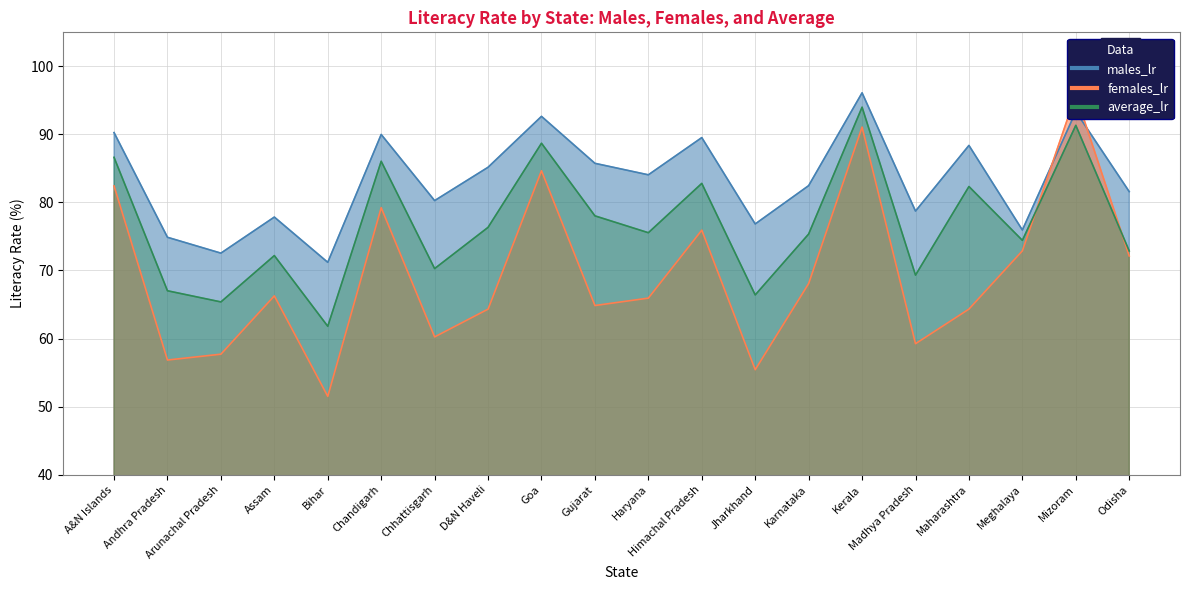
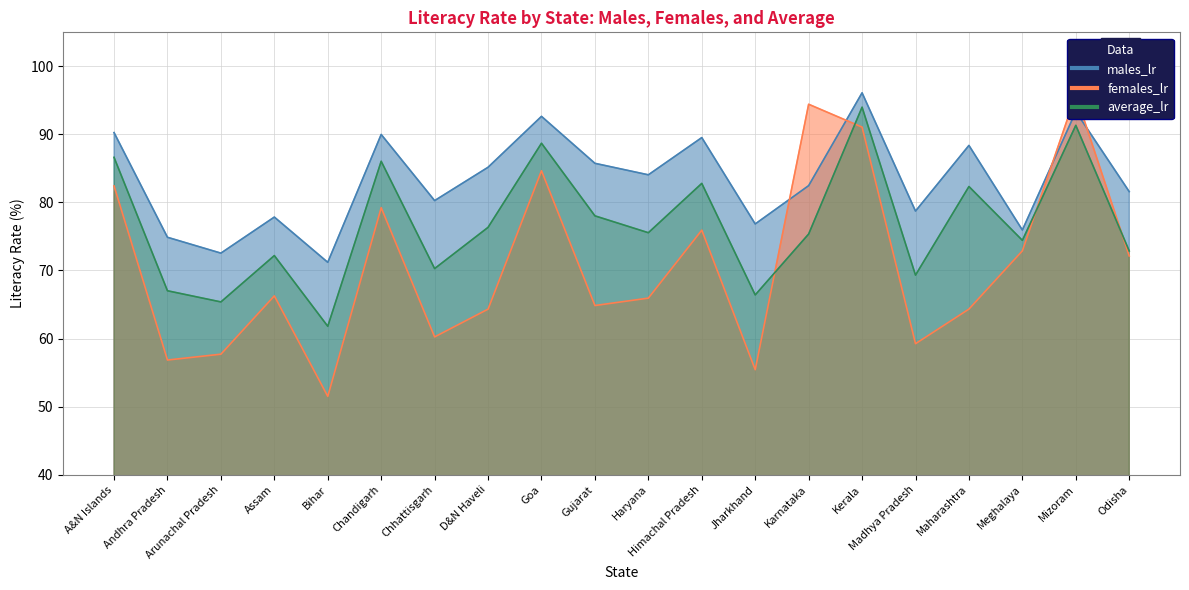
  {
    "females_lr": {
      "A&N Islands": 82,
      "Andhra Pradesh": 57,
      "Arunachal Pradesh": 58,
      "Assam": 66,
      "Bihar": 52,
      "Chandigarh": 79,
      "Chhattisgarh": 60,
      "D&N Haveli": 64,
      "Goa": 85,
      "Gujarat": 65,
      "Haryana": 66,
      "Himachal Pradesh": 76,
      "Jharkhand": 55,
-     "Karnataka": 68,
+     "Karnataka": 94,
      "Kerala": 91,
      "Madhya Pradesh": 59,
      "Maharashtra": 64,
      "Meghalaya": 73,
      "Odisha": 72
    }
  }
